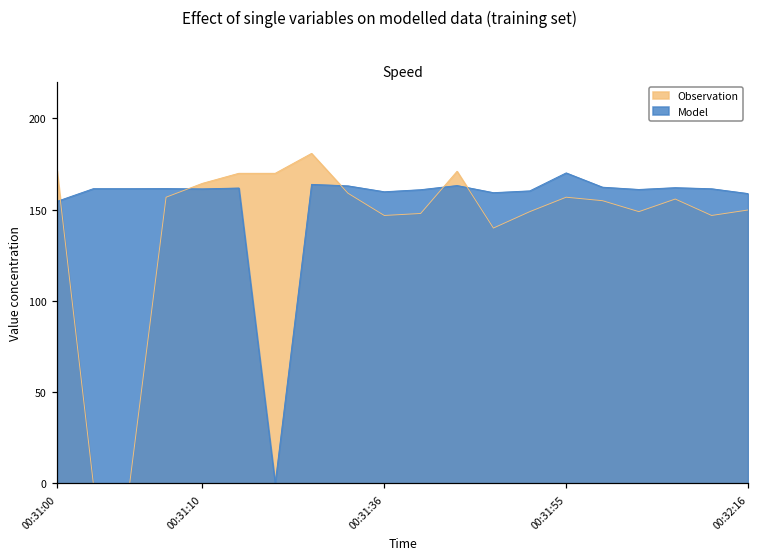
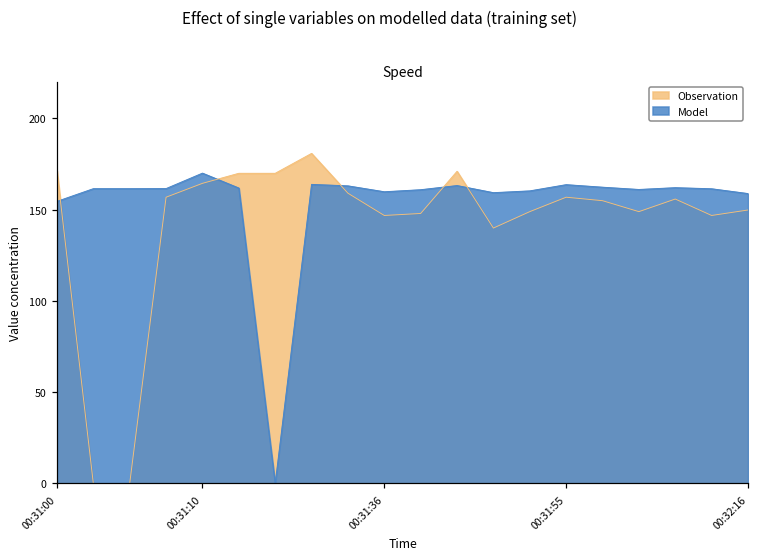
  {
    "Observation": {
      "00:31:00": 171,
      "00:31:10": 164,
      "00:31:36": 147,
      "00:31:55": 157,
      "00:32:16": 150
    },
    "Model": {
      "00:31:00": 155,
-     "00:31:10": 161,
+     "00:31:10": 170,
      "00:31:36": 160,
-     "00:31:55": 170,
+     "00:31:55": 164,
      "00:32:16": 159
    }
  }
